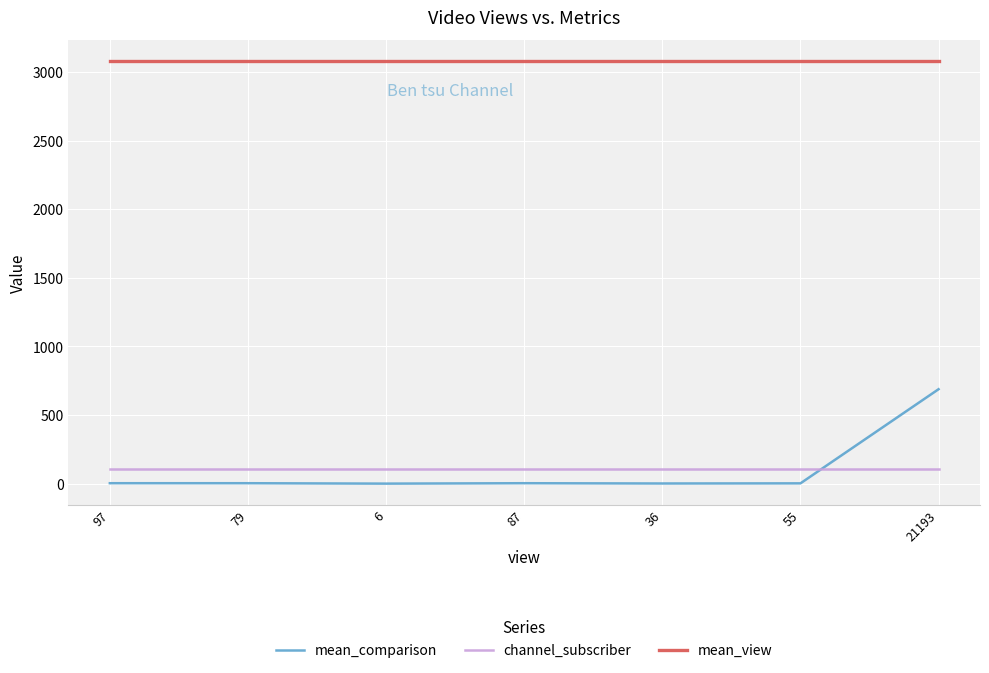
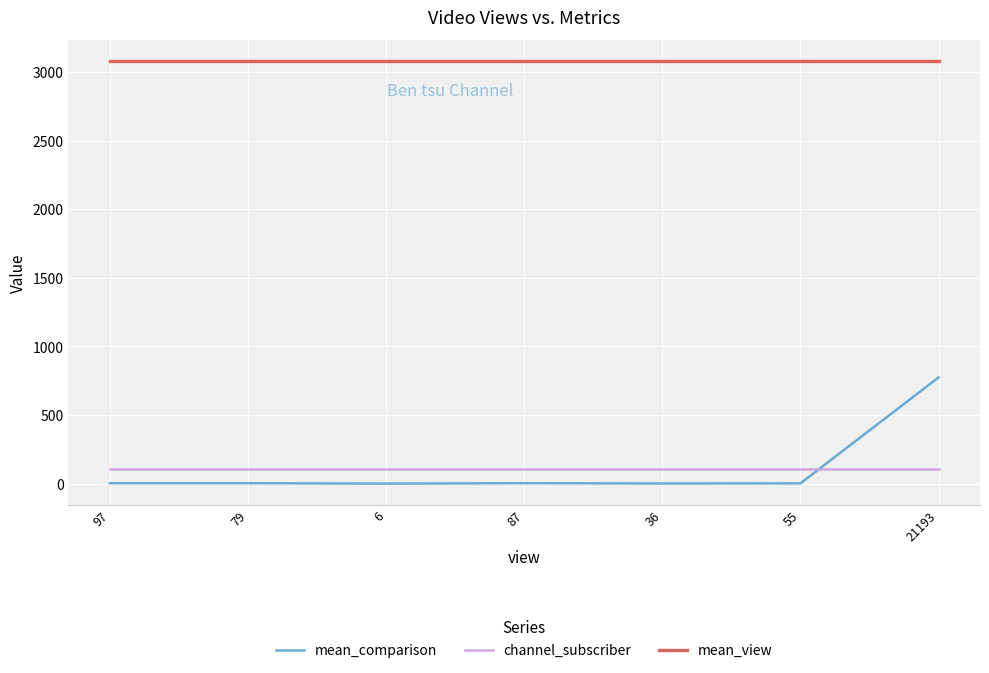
  {
    "mean_comparison": {
      "97": 0,
      "79": 0,
      "6": 0,
      "87": 0,
      "36": 0,
      "55": 0,
-     "21193": 690
+     "21193": 770
    },
    "channel_subscriber": {
      "97": 110,
      "79": 110,
      "6": 110,
      "87": 110,
      "36": 110,
      "55": 110,
      "21193": 110
    },
    "mean_view": {
      "97": 3080,
      "79": 3080,
      "6": 3080,
      "87": 3080,
      "36": 3080,
      "55": 3080,
      "21193": 3080
    }
  }
